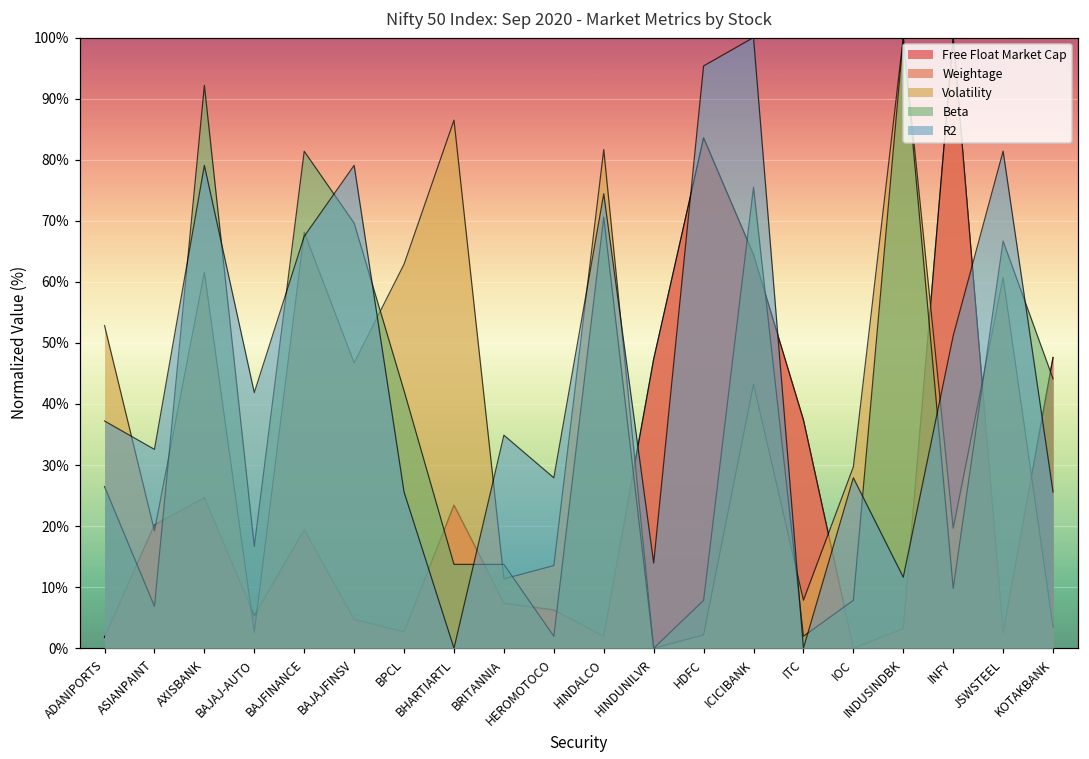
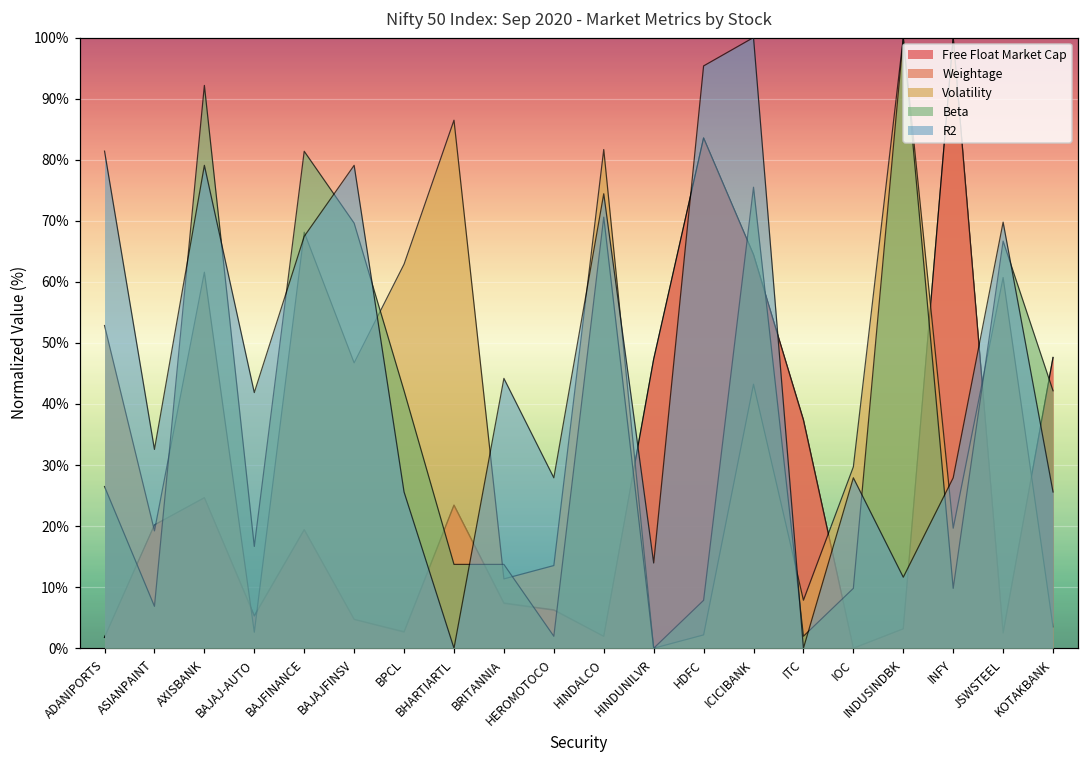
  {
    "Beta": {
      "ADANIPORTS": "26%",
      "ASIANPAINT": "7%",
      "AXISBANK": "92%",
      "BAJAJ-AUTO": "17%",
      "BAJFINANCE": "81%",
      "BAJAJFINSV": "70%",
      "BPCL": "42%",
      "BHARTIARTL": "14%",
      "BRITANNIA": "14%",
      "HEROMOTOCO": "2%",
      "HINDALCO": "71%",
      "HDFC": "8%",
      "ICICIBANK": "75%",
      "ITC": "2%",
-     "IOC": "8%",
+     "IOC": "10%",
      "INFY": "10%",
      "JSWSTEEL": "67%",
-     "KOTAKBANK": "44%"
+     "KOTAKBANK": "42%"
    },
    "R2": {
-     "ADANIPORTS": "37%",
+     "ADANIPORTS": "81%",
      "ASIANPAINT": "33%",
      "AXISBANK": "79%",
      "BAJAJ-AUTO": "42%",
      "BAJFINANCE": "67%",
      "BAJAJFINSV": "79%",
      "BPCL": "26%",
      "BHARTIARTL": "0%",
-     "BRITANNIA": "35%",
+     "BRITANNIA": "44%",
      "HEROMOTOCO": "28%",
      "HINDALCO": "74%",
      "HINDUNILVR": "14%",
      "HDFC": "95%",
      "ICICIBANK": "100%",
      "ITC": "0%",
      "IOC": "28%",
      "INDUSINDBK": "12%",
-     "INFY": "51%",
-     "JSWSTEEL": "81%",
+     "INFY": "28%",
+     "JSWSTEEL": "70%",
      "KOTAKBANK": "26%"
    }
  }
